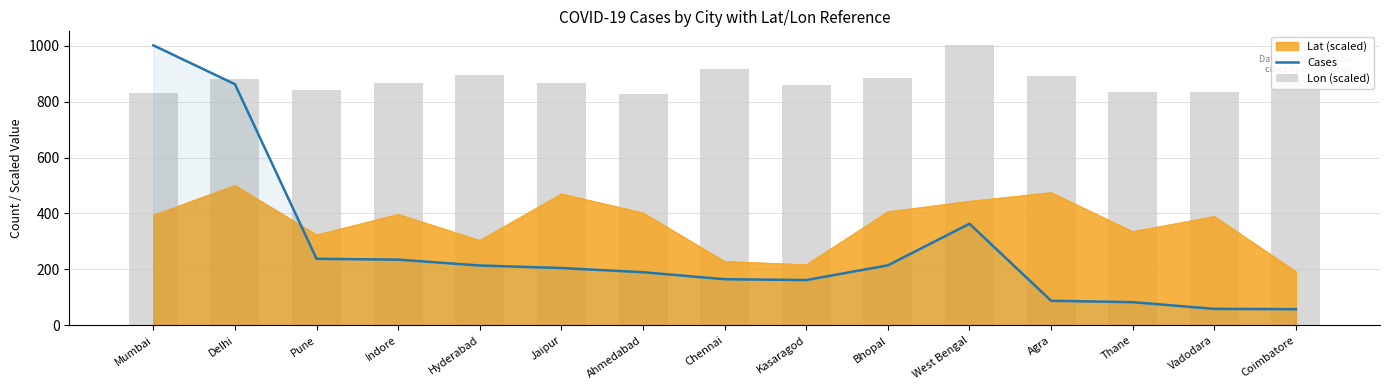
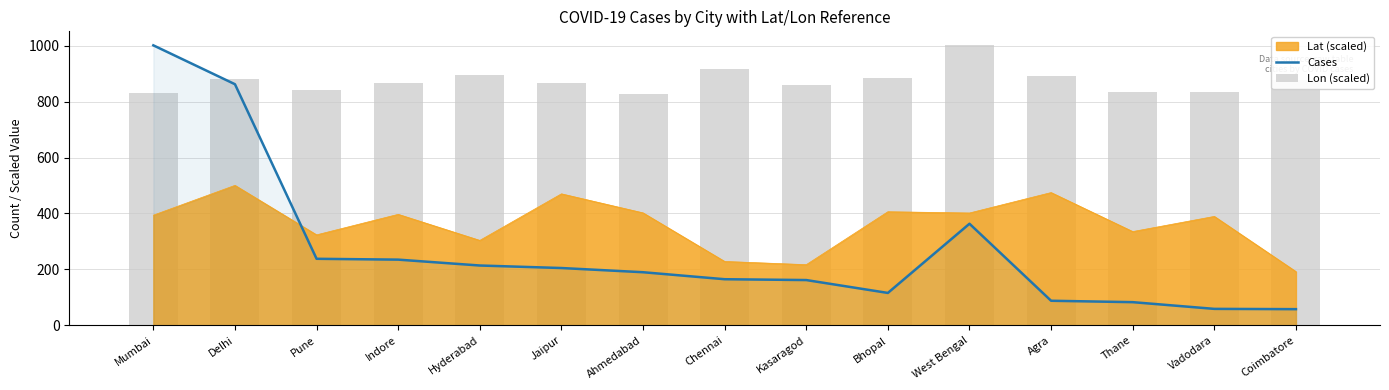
  {
    "Lat (scaled)": {
      "Mumbai": 390,
      "Delhi": 500,
      "Pune": 320,
      "Indore": 400,
      "Hyderabad": 300,
      "Jaipur": 470,
      "Ahmedabad": 400,
      "Chennai": 230,
      "Kasaragod": 220,
      "Bhopal": 410,
-     "West Bengal": 440,
+     "West Bengal": 400,
      "Agra": 470,
      "Thane": 340,
      "Vadodara": 390,
      "Coimbatore": 190
    },
    "Lon (scaled)": {
      "Mumbai": 830,
      "Delhi": 880,
      "Pune": 840,
      "Indore": 870,
      "Hyderabad": 900,
      "Jaipur": 870,
      "Ahmedabad": 830,
      "Chennai": 920,
      "Kasaragod": 860,
      "Bhopal": 880,
      "West Bengal": 1000,
      "Agra": 890,
      "Thane": 830,
      "Vadodara": 840
    },
    "Cases": {
      "Mumbai": 1000,
      "Delhi": 860,
      "Pune": 240,
      "Indore": 240,
      "Hyderabad": 210,
      "Jaipur": 210,
      "Ahmedabad": 190,
      "Chennai": 170,
      "Kasaragod": 160,
-     "Bhopal": 210,
+     "Bhopal": 120,
      "West Bengal": 360,
      "Agra": 90,
      "Thane": 80,
      "Vadodara": 60,
      "Coimbatore": 60
    }
  }
